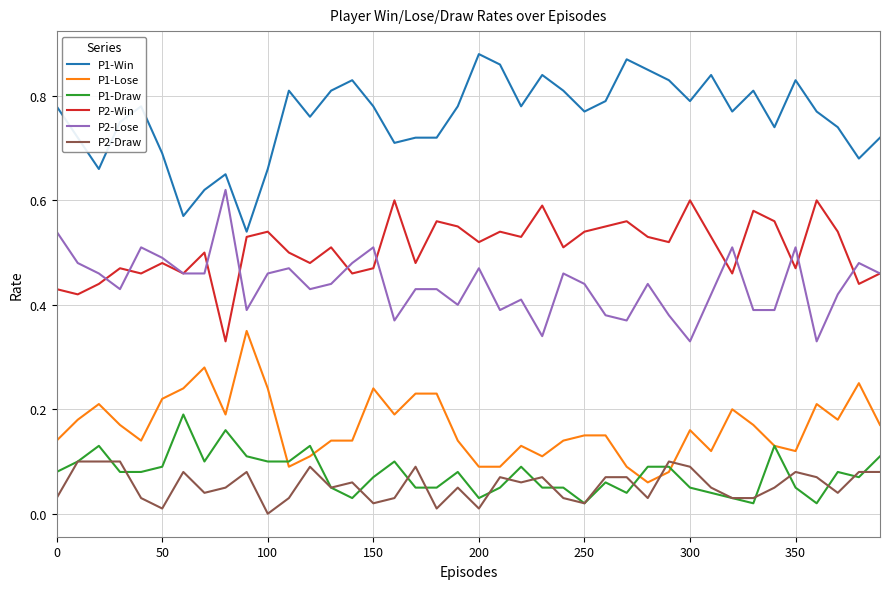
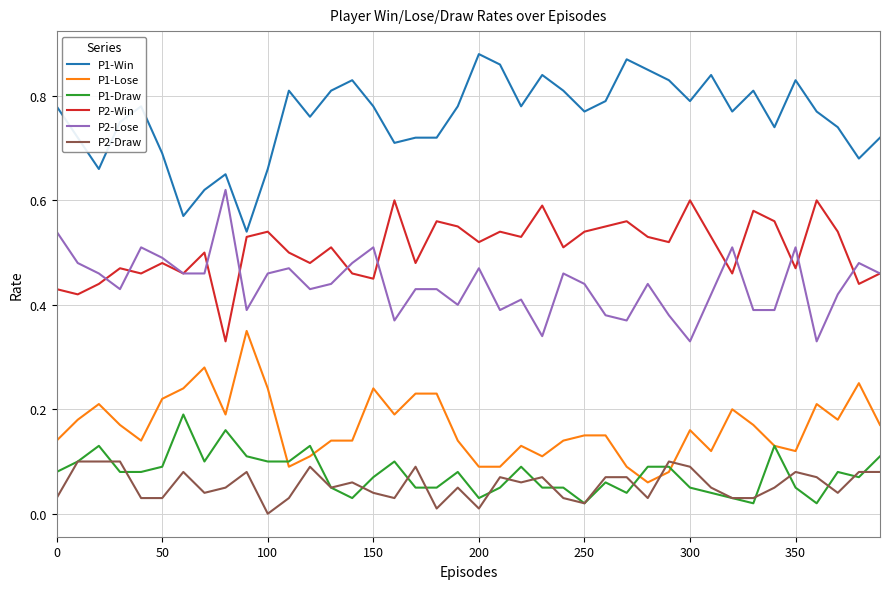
  {
    "P1-Win": {
      "0": 0.78,
      "50": 0.69,
      "100": 0.66,
      "150": 0.78,
      "200": 0.88,
      "250": 0.77,
      "300": 0.79,
      "350": 0.83
    },
    "P1-Lose": {
      "0": 0.14,
      "50": 0.22,
      "100": 0.24,
      "150": 0.24,
      "200": 0.09,
      "250": 0.15,
      "300": 0.16,
      "350": 0.12
    },
    "P1-Draw": {
      "0": 0.08,
      "50": 0.09,
      "100": 0.10,
      "150": 0.07,
      "200": 0.03,
      "300": 0.05,
      "350": 0.05
    },
    "P2-Win": {
      "0": 0.43,
      "50": 0.48,
      "100": 0.54,
-     "150": 0.47,
+     "150": 0.45,
      "200": 0.52,
      "250": 0.54,
      "300": 0.60,
      "350": 0.47
    },
    "P2-Lose": {
      "0": 0.54,
      "50": 0.49,
      "100": 0.46,
      "150": 0.51,
      "200": 0.47,
      "250": 0.44,
      "300": 0.33,
      "350": 0.51
    },
    "P2-Draw": {
      "0": 0.03,
-     "50": 0.01,
+     "50": 0.03,
      "100": 0.00,
-     "150": 0.02,
+     "150": 0.04,
      "200": 0.01,
      "300": 0.09,
      "350": 0.08
    }
  }
